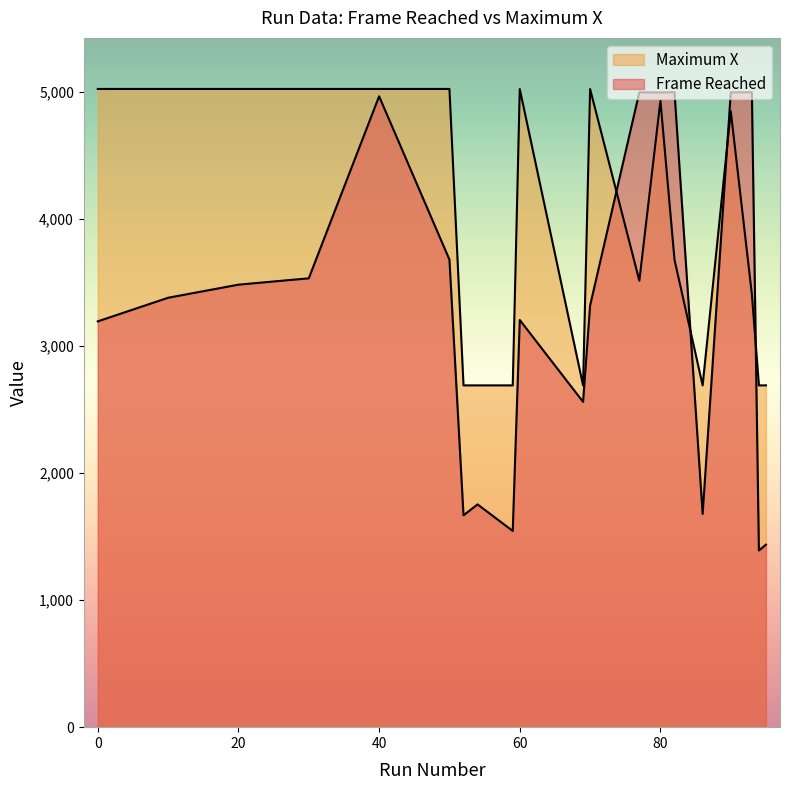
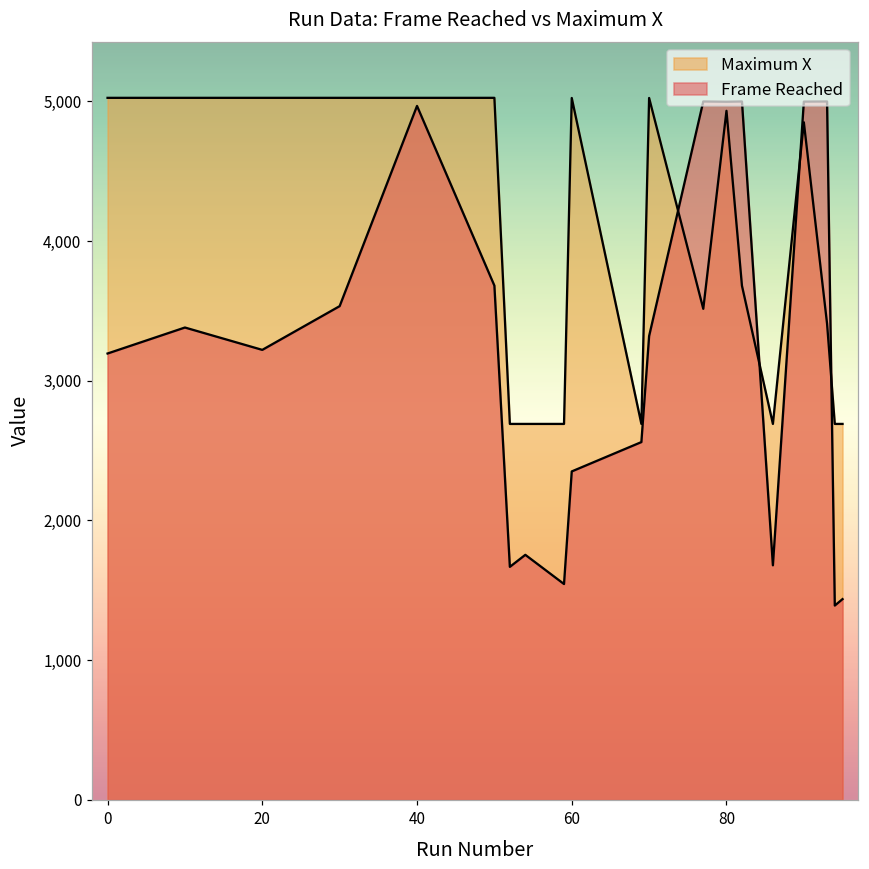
  {
    "Maximum X": {
      "0": "5,030",
      "20": "5,030",
      "40": "5,030",
      "60": "5,020",
      "80": "4,930"
    },
    "Frame Reached": {
      "0": "3,200",
-     "20": "3,480",
+     "20": "3,220",
      "40": "4,970",
-     "60": "3,210"
+     "60": "2,350"
    }
  }
